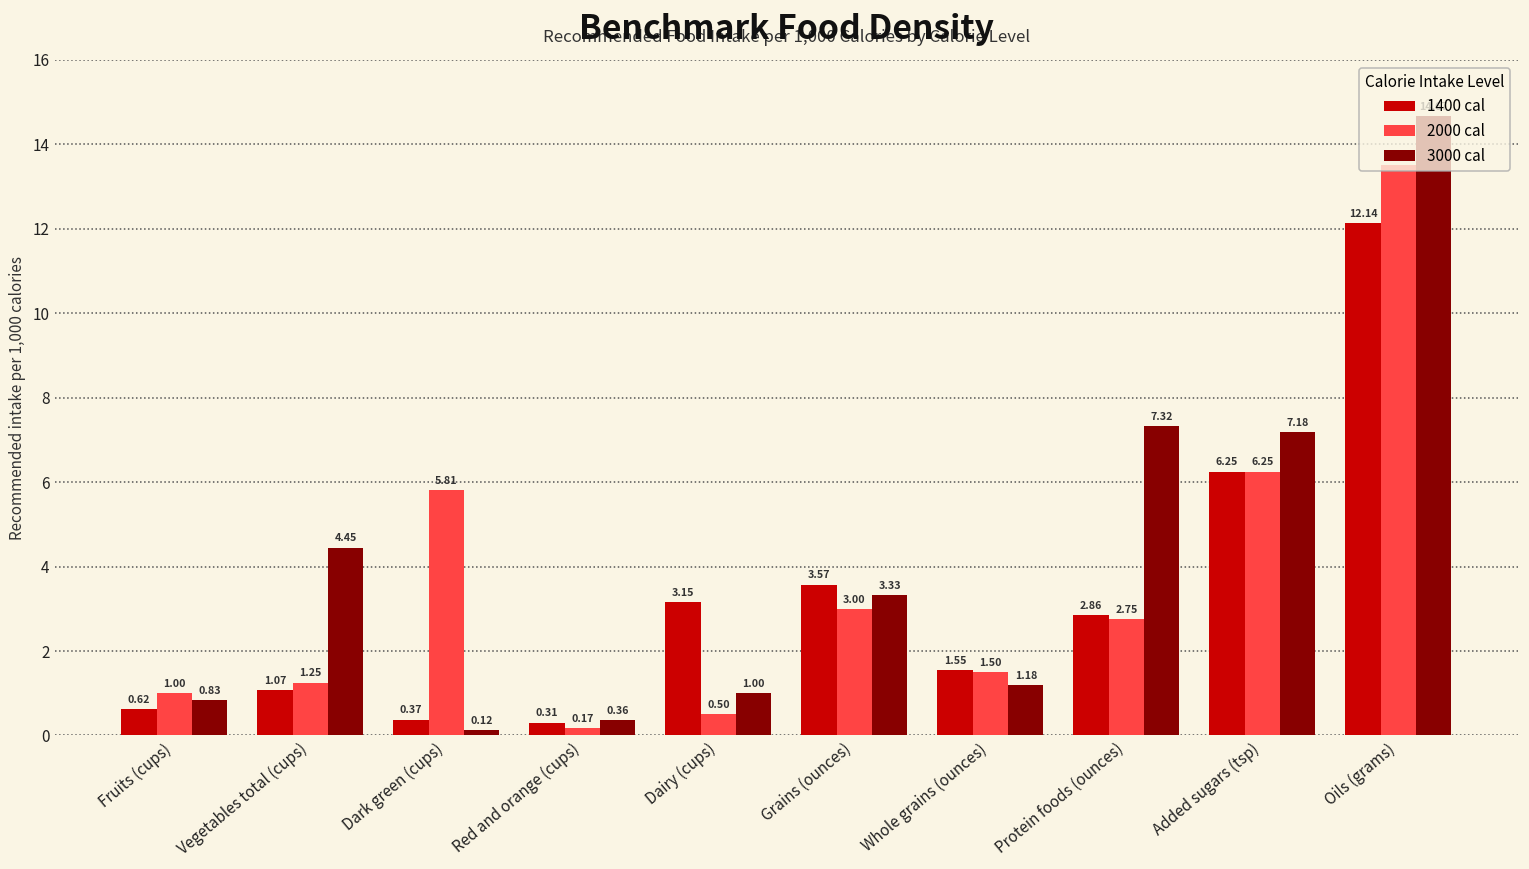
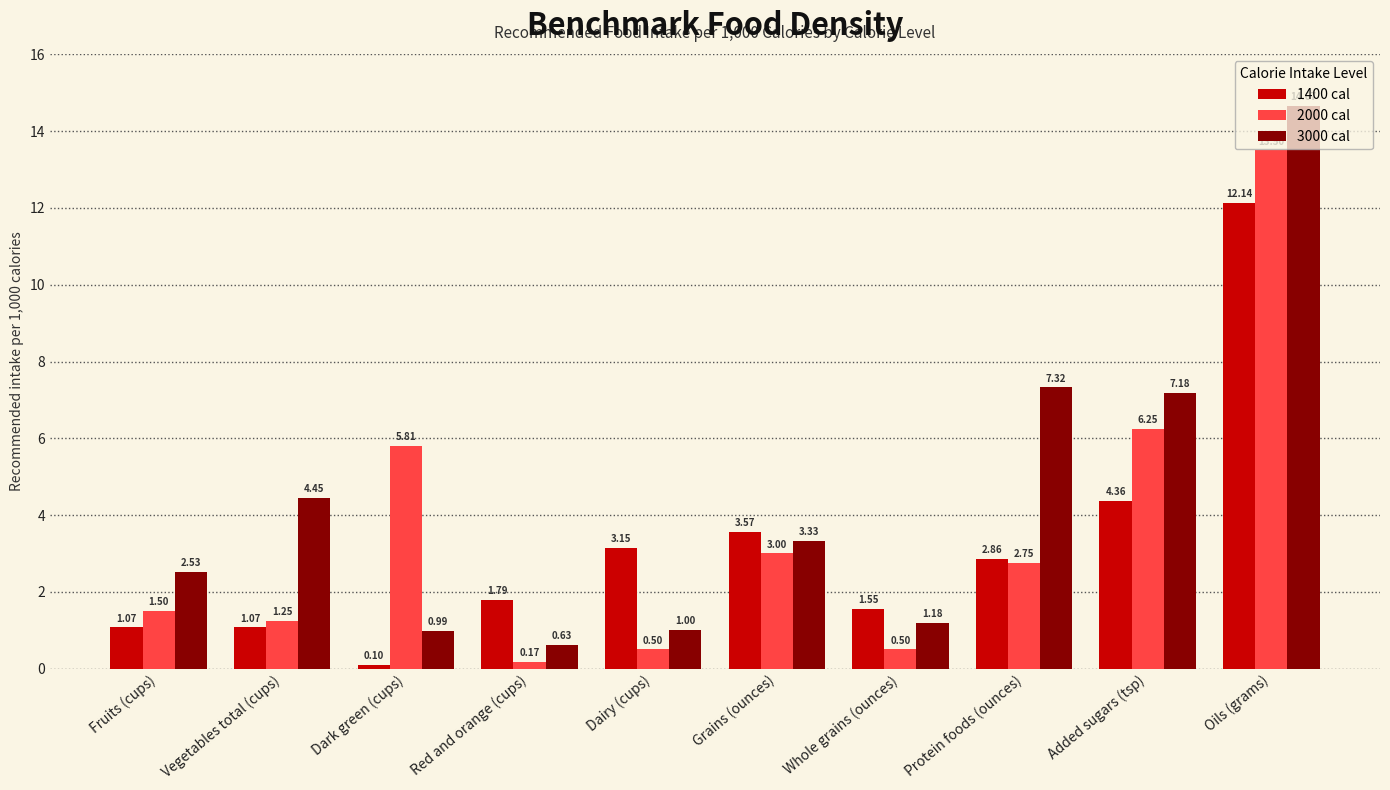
  {
    "1400 cal": {
-     "Fruits (cups)": 0.62,
+     "Fruits (cups)": 1.07,
      "Vegetables total (cups)": 1.07,
-     "Dark green (cups)": 0.37,
-     "Red and orange (cups)": 0.31,
+     "Dark green (cups)": 0.10,
+     "Red and orange (cups)": 1.79,
      "Dairy (cups)": 3.15,
      "Grains (ounces)": 3.57,
      "Whole grains (ounces)": 1.55,
      "Protein foods (ounces)": 2.86,
-     "Added sugars (tsp)": 6.25,
+     "Added sugars (tsp)": 4.36,
      "Oils (grams)": 12.14
    },
    "2000 cal": {
-     "Fruits (cups)": 1.00,
+     "Fruits (cups)": 1.50,
      "Vegetables total (cups)": 1.25,
      "Dark green (cups)": 5.81,
      "Red and orange (cups)": 0.17,
      "Dairy (cups)": 0.50,
      "Grains (ounces)": 3.00,
-     "Whole grains (ounces)": 1.50,
+     "Whole grains (ounces)": 0.50,
      "Protein foods (ounces)": 2.75,
      "Added sugars (tsp)": 6.25
    },
    "3000 cal": {
-     "Fruits (cups)": 0.83,
+     "Fruits (cups)": 2.53,
      "Vegetables total (cups)": 4.45,
-     "Dark green (cups)": 0.12,
-     "Red and orange (cups)": 0.36,
+     "Dark green (cups)": 0.99,
+     "Red and orange (cups)": 0.63,
      "Dairy (cups)": 1.00,
      "Grains (ounces)": 3.33,
      "Whole grains (ounces)": 1.18,
      "Protein foods (ounces)": 7.32,
      "Added sugars (tsp)": 7.18
    }
  }
